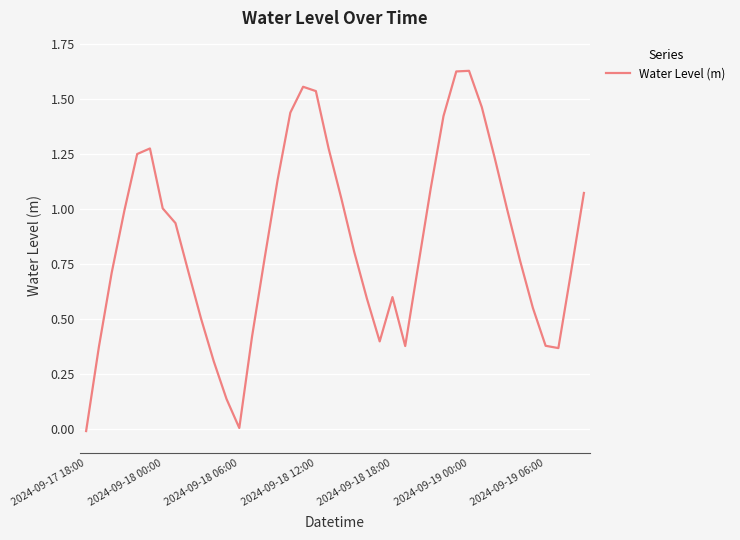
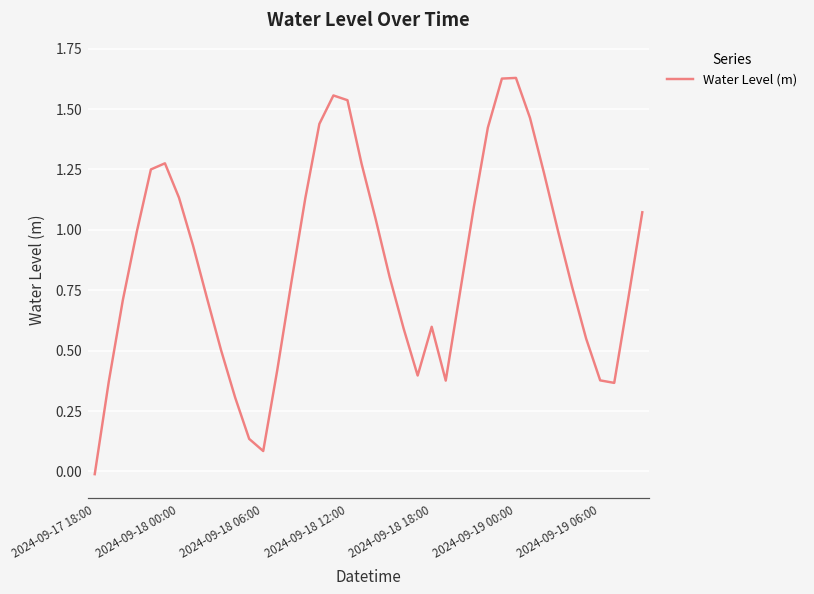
  {
    "2024-09-17 18:00": -0.01,
-   "2024-09-18 00:00": 1.00,
-   "2024-09-18 06:00": 0.00,
+   "2024-09-18 00:00": 1.13,
+   "2024-09-18 06:00": 0.08,
    "2024-09-18 12:00": 1.54,
    "2024-09-18 18:00": 0.60,
    "2024-09-19 00:00": 1.63,
    "2024-09-19 06:00": 0.38
  }
